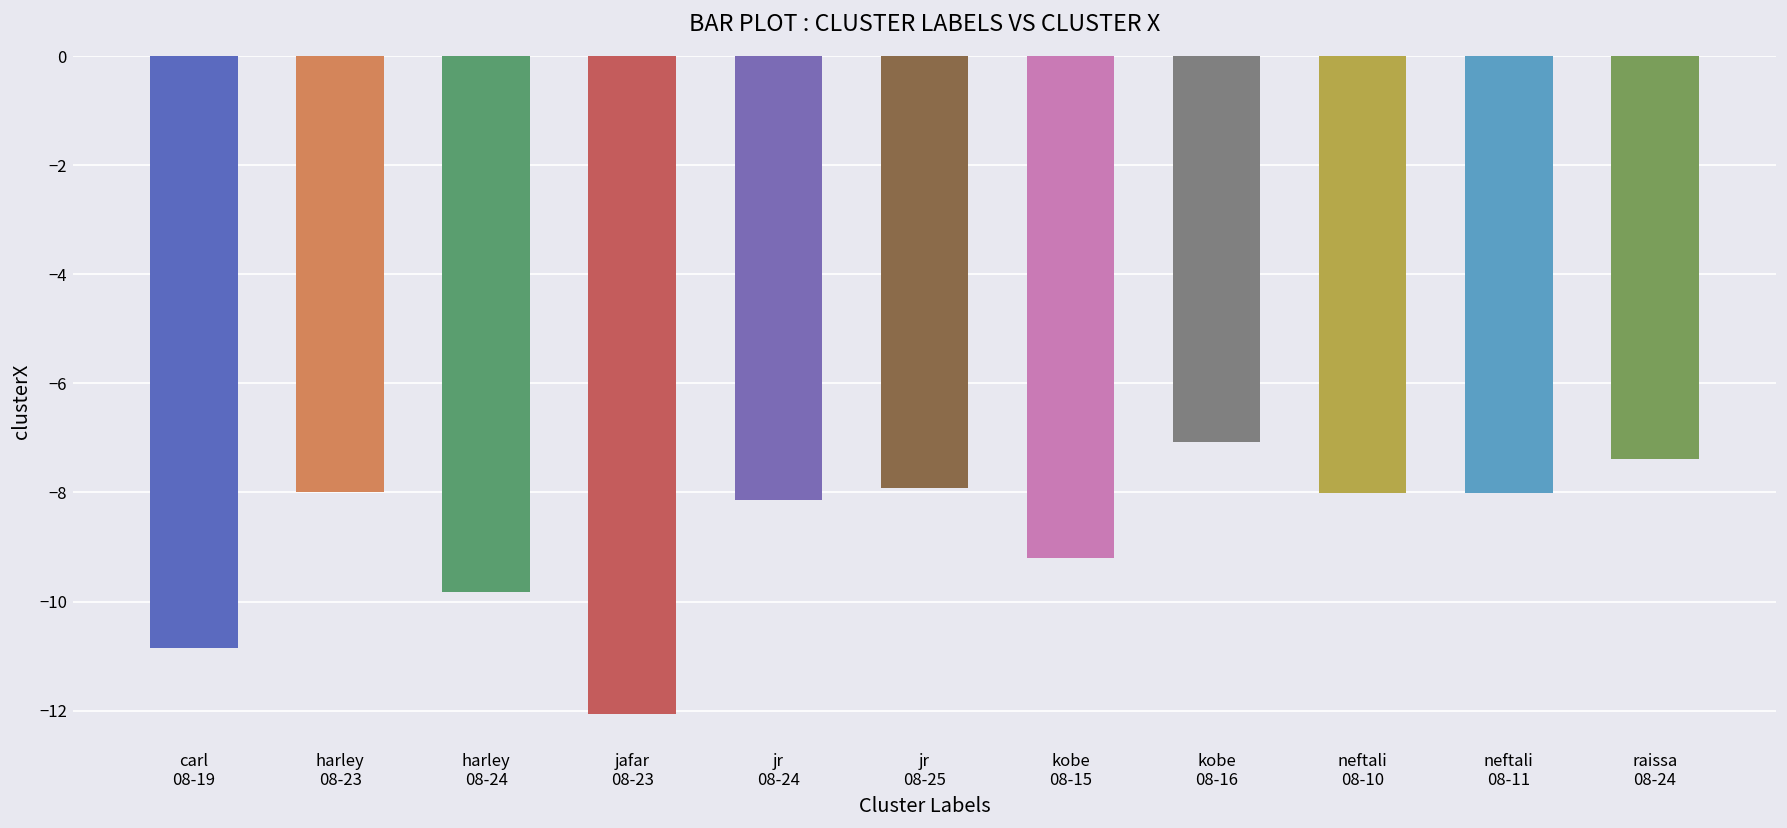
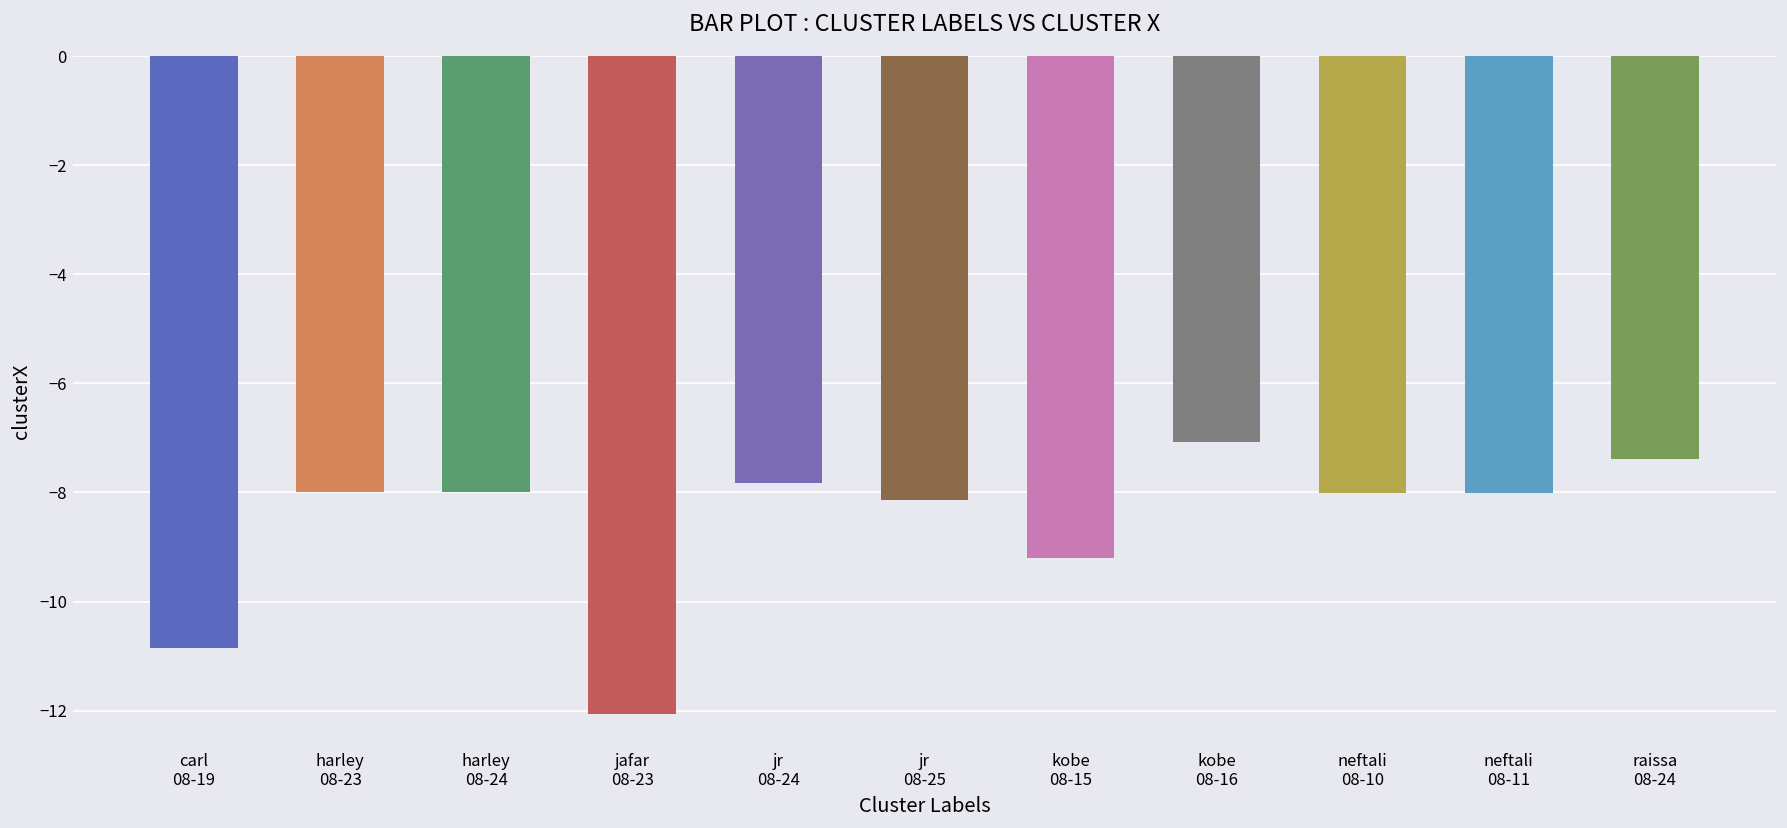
  {
    "carl 08-19": -10.8,
    "harley 08-23": -8.0,
-   "harley 08-24": -9.8,
+   "harley 08-24": -8.0,
    "jafar 08-23": -12.1,
-   "jr 08-24": -8.1,
-   "jr 08-25": -7.9,
+   "jr 08-24": -7.8,
+   "jr 08-25": -8.1,
    "kobe 08-15": -9.2,
    "kobe 08-16": -7.1,
    "neftali 08-10": -8.0,
    "neftali 08-11": -8.0,
    "raissa 08-24": -7.4
  }
